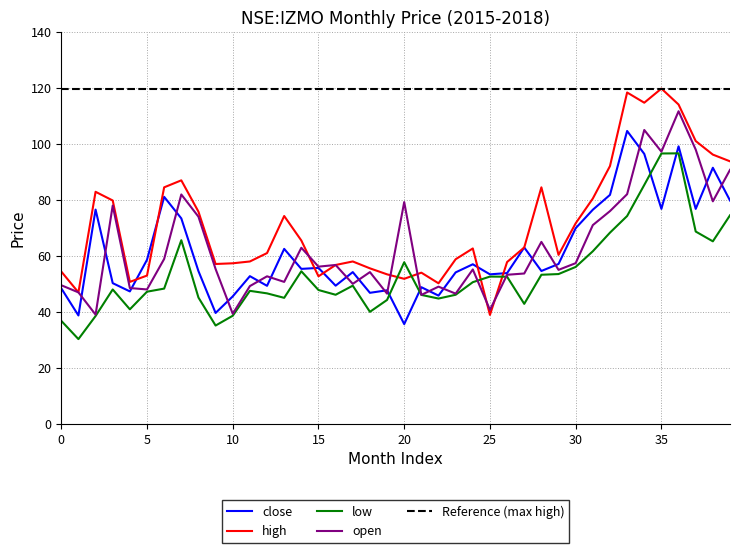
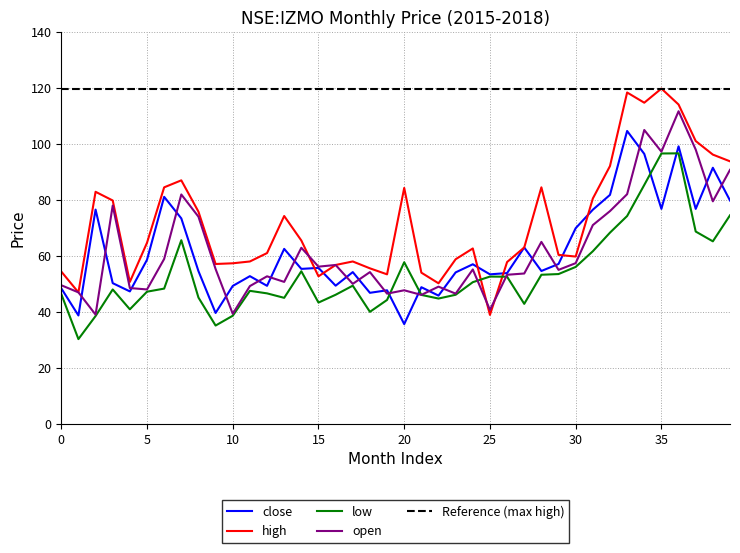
  {
    "close": {
      "0": 48,
      "5": 59,
-     "10": 46,
+     "10": 49,
      "20": 36,
      "30": 70,
      "35": 77
    },
    "high": {
      "0": 54,
-     "5": 53,
+     "5": 65,
      "10": 57,
      "15": 53,
-     "20": 52,
+     "20": 84,
      "25": 39,
-     "30": 72,
+     "30": 60,
      "35": 120
    },
    "low": {
-     "0": 37,
-     "15": 48,
+     "0": 46,
+     "15": 43,
      "20": 58,
      "30": 56
    },
    "open": {
      "0": 50,
-     "20": 79,
+     "20": 48,
      "25": 41,
      "30": 57
    }
  }
